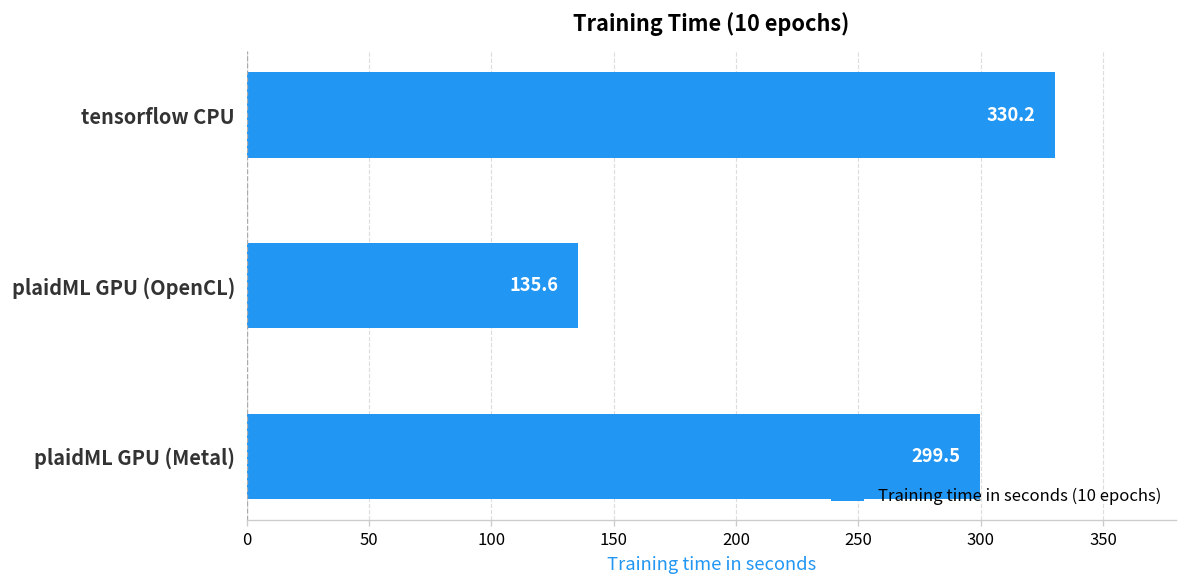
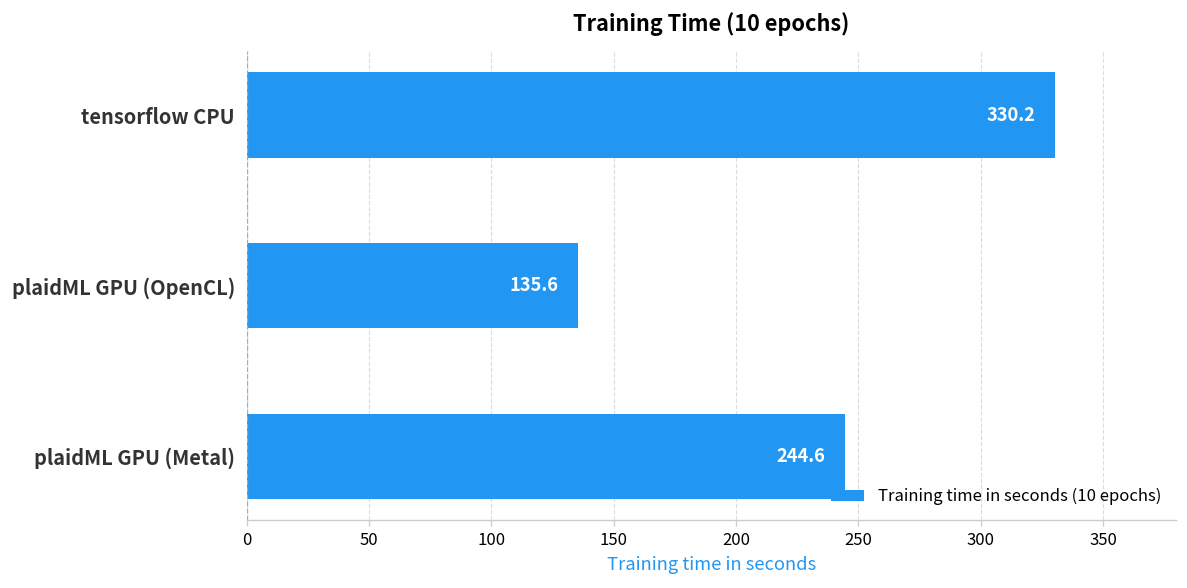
  {
    "tensorflow CPU": 330.2,
    "plaidML GPU (OpenCL)": 135.6,
-   "plaidML GPU (Metal)": 299.5
+   "plaidML GPU (Metal)": 244.6
  }
